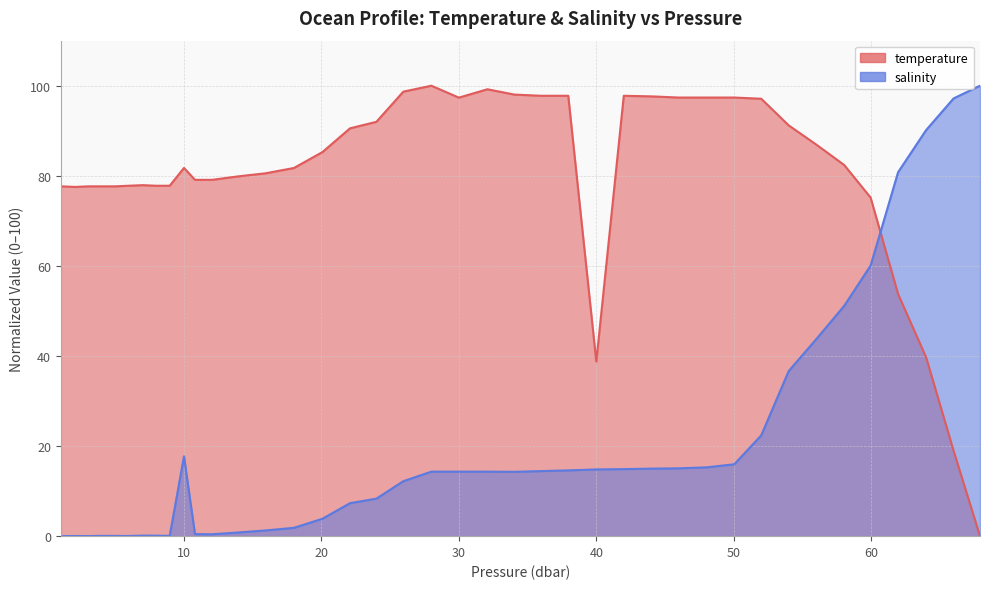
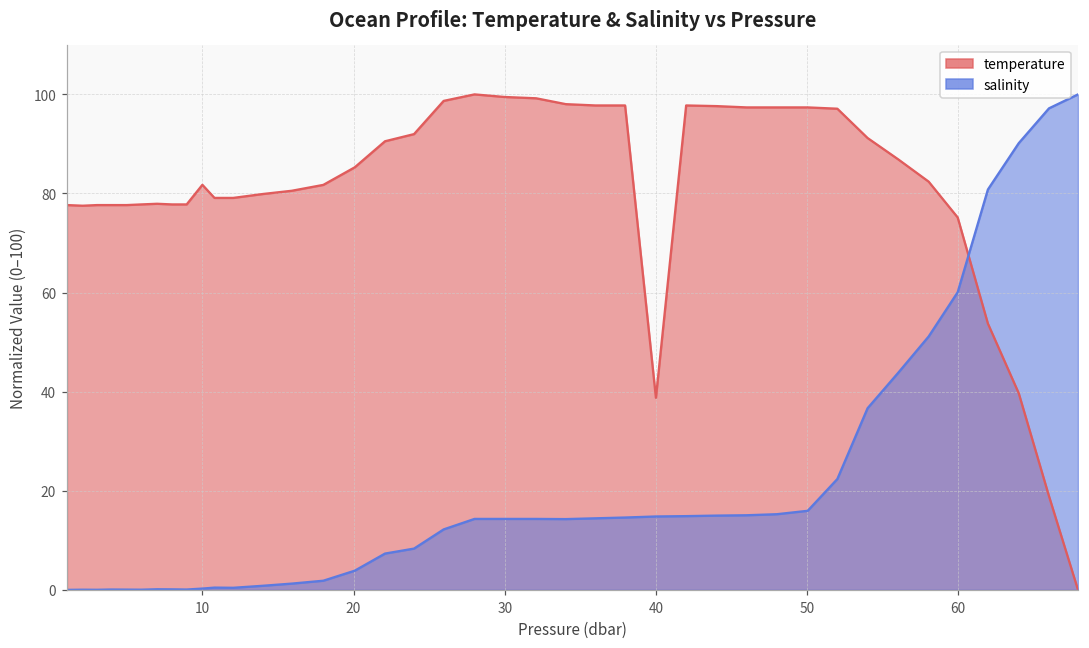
  {
    "temperature": {
      "10": 82,
-     "30": 97,
+     "30": 99,
      "40": 39
    },
    "salinity": {
-     "10": 18,
+     "10": 0,
      "30": 14,
      "40": 15
    }
  }
